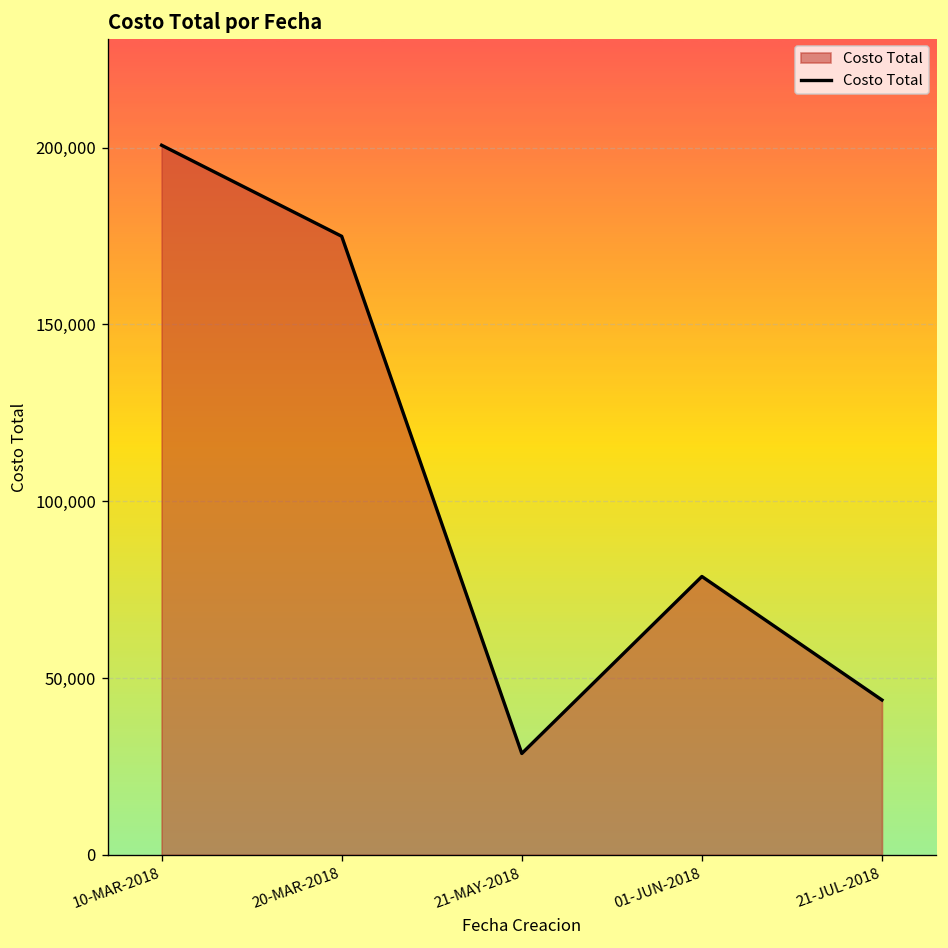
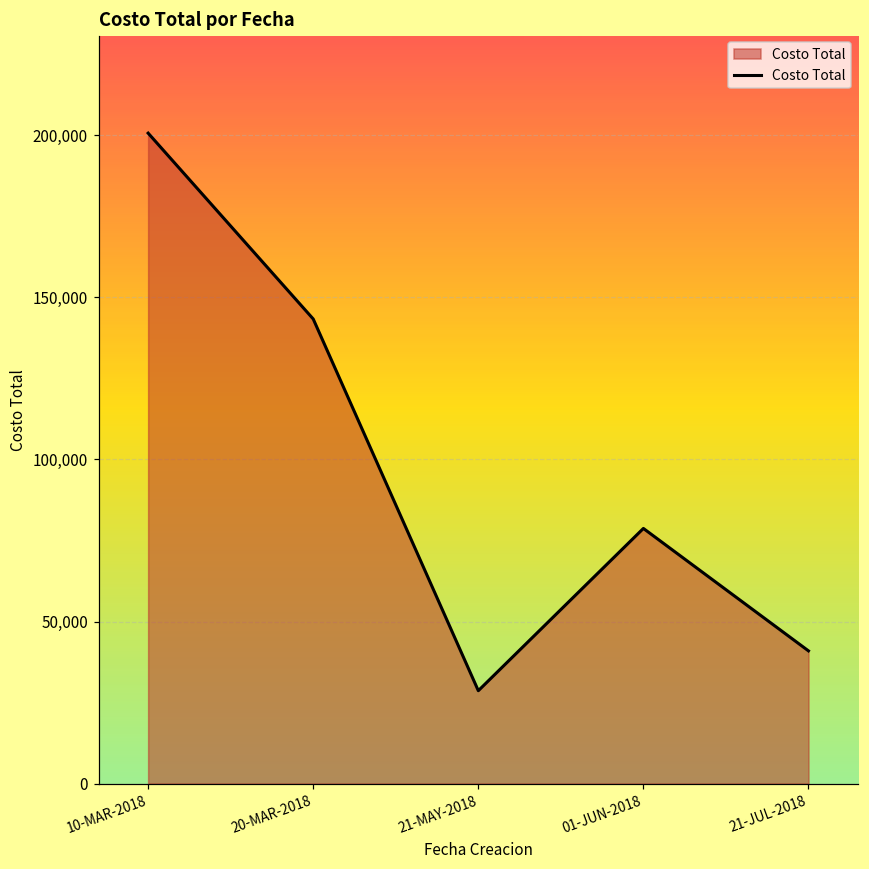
  {
    "10-MAR-2018": "201,000",
-   "20-MAR-2018": "175,000",
+   "20-MAR-2018": "143,000",
    "21-MAY-2018": "29,000",
    "01-JUN-2018": "79,000",
-   "21-JUL-2018": "44,000"
+   "21-JUL-2018": "41,000"
  }
